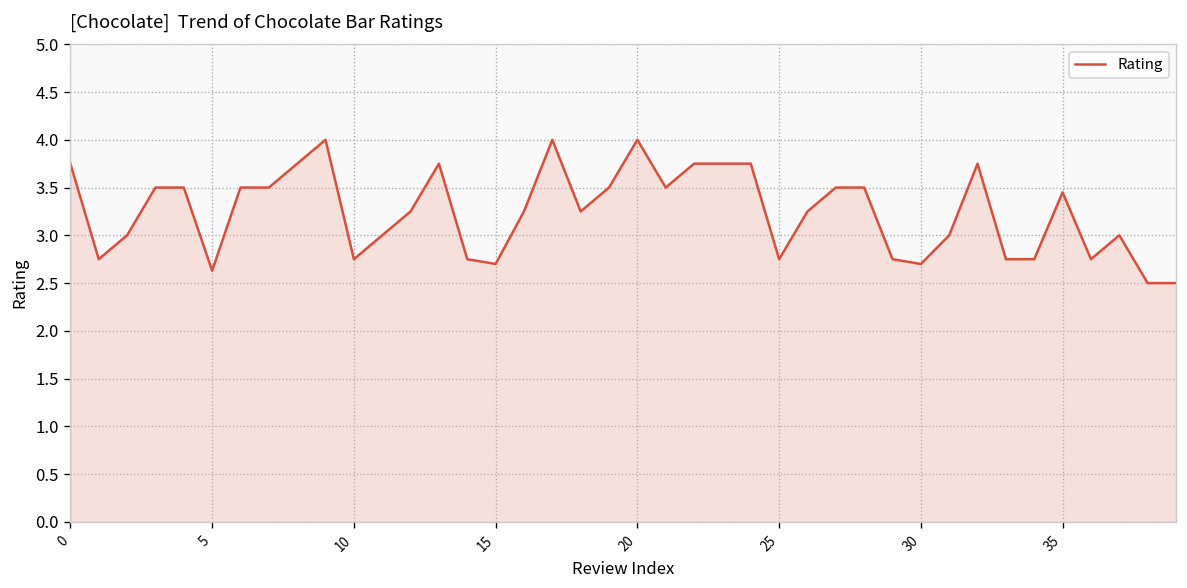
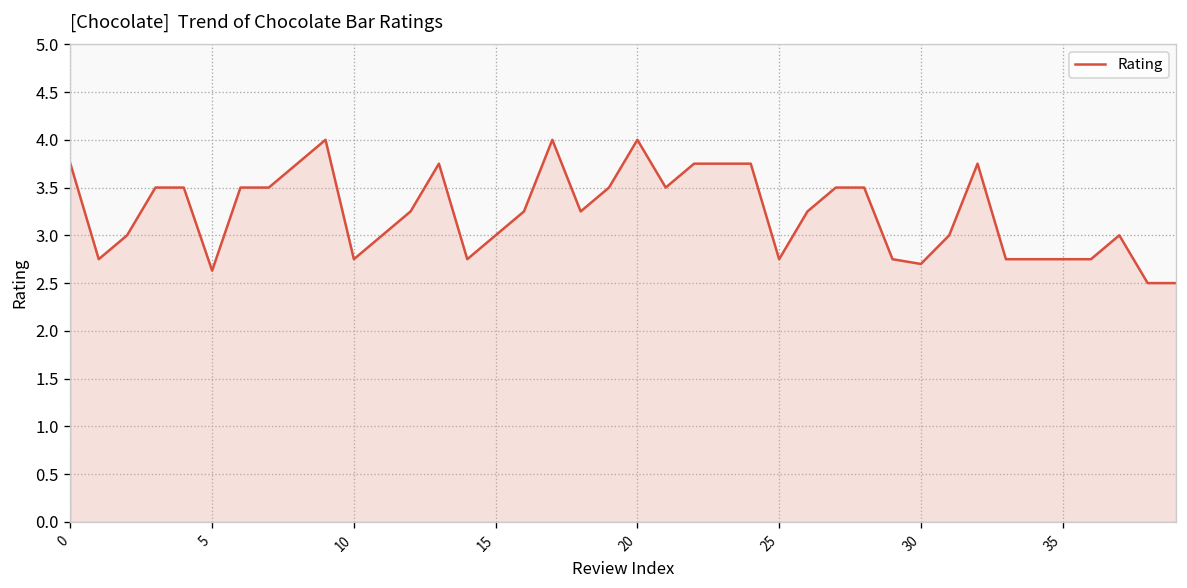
  {
    "0": 3.8,
    "5": 2.6,
    "10": 2.8,
-   "15": 2.7,
+   "15": 3.0,
    "20": 4.0,
    "25": 2.8,
    "30": 2.7,
-   "35": 3.5
+   "35": 2.8
  }
